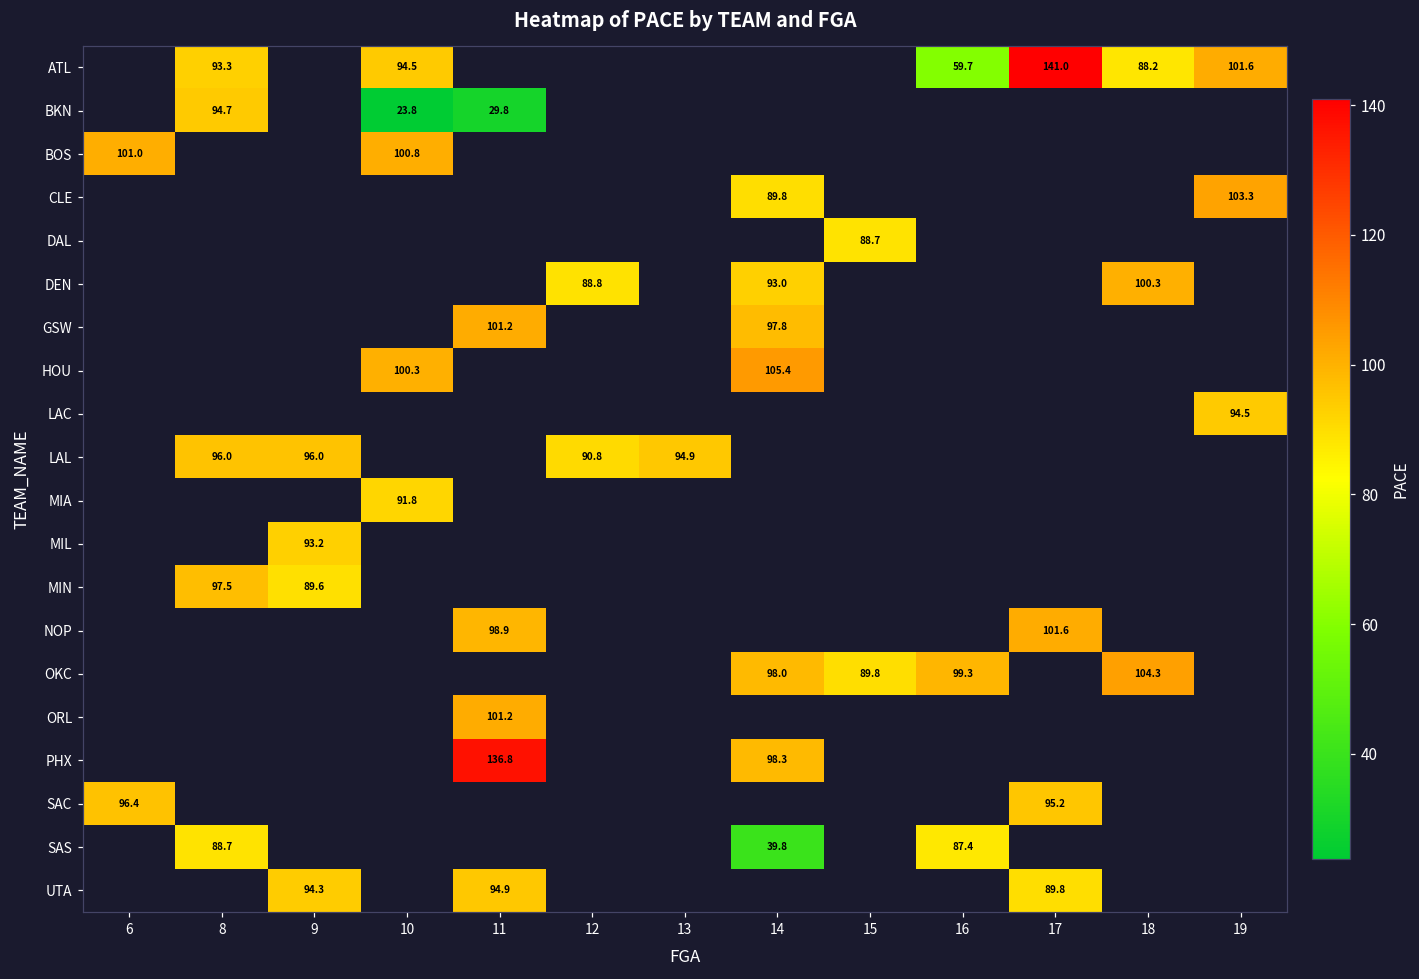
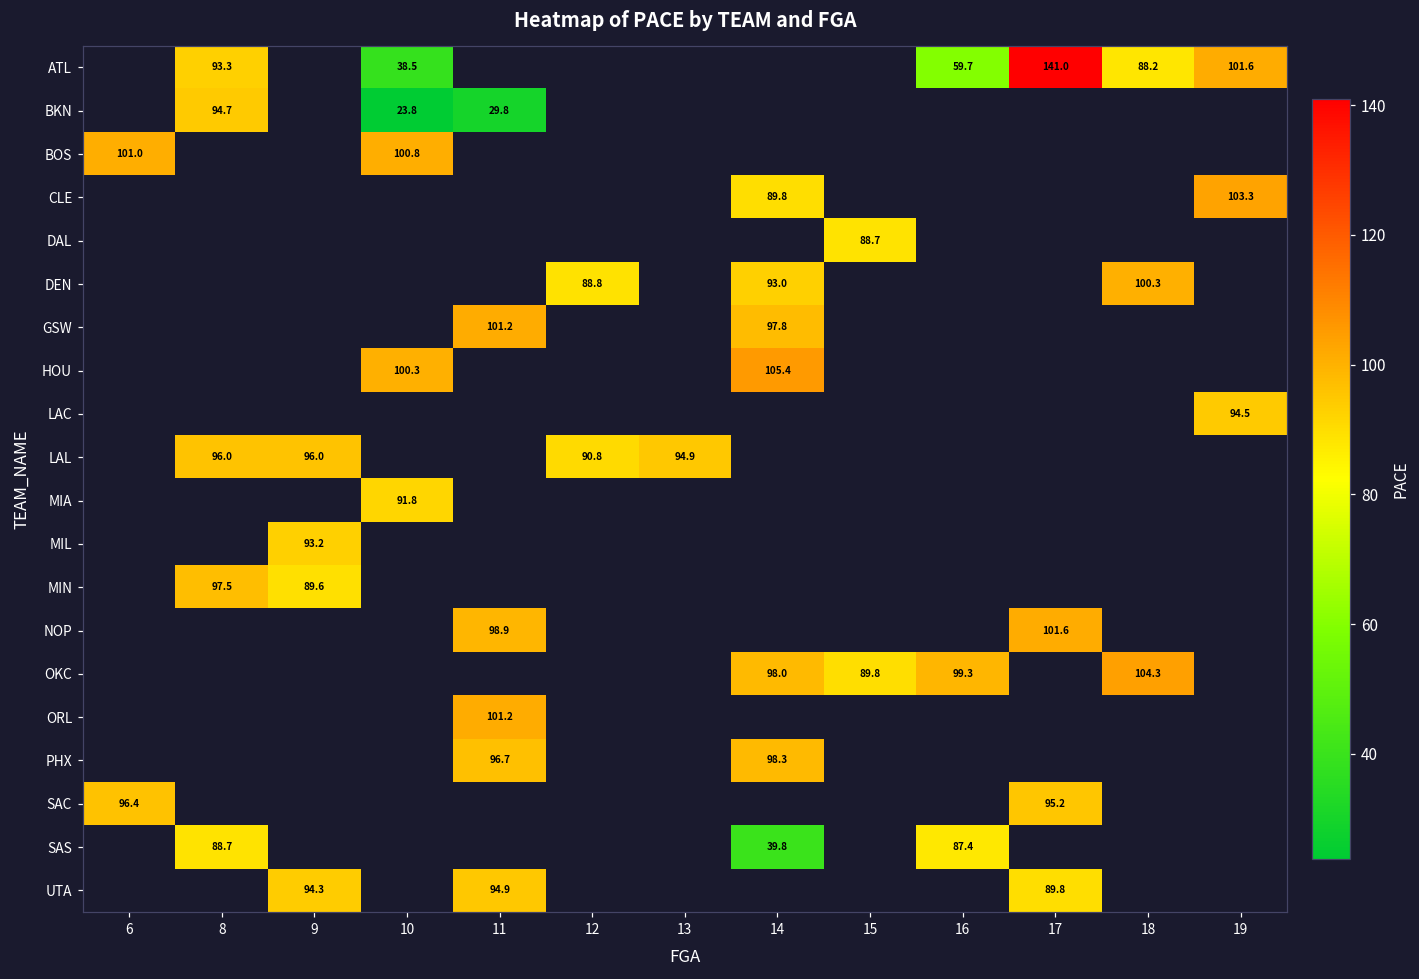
  {
    "ATL": {
      "8": 93.3,
-     "10": 94.5,
+     "10": 38.5,
      "16": 59.7,
      "17": 141.0,
      "18": 88.2,
      "19": 101.6
    },
    "BKN": {
      "8": 94.7,
      "10": 23.8,
      "11": 29.8
    },
    "BOS": {
      "6": 101.0,
      "10": 100.8
    },
    "CLE": {
      "14": 89.8,
      "19": 103.3
    },
    "DAL": {
      "15": 88.7
    },
    "DEN": {
      "12": 88.8,
      "14": 93.0,
      "18": 100.3
    },
    "GSW": {
      "11": 101.2,
      "14": 97.8
    },
    "HOU": {
      "10": 100.3,
      "14": 105.4
    },
    "LAC": {
      "19": 94.5
    },
    "LAL": {
      "8": 96.0,
      "9": 96.0,
      "12": 90.8,
      "13": 94.9
    },
    "MIA": {
      "10": 91.8
    },
    "MIL": {
      "9": 93.2
    },
    "MIN": {
      "8": 97.5,
      "9": 89.6
    },
    "NOP": {
      "11": 98.9,
      "17": 101.6
    },
    "OKC": {
      "14": 98.0,
      "15": 89.8,
      "16": 99.3,
      "18": 104.3
    },
    "ORL": {
      "11": 101.2
    },
    "PHX": {
-     "11": 136.8,
+     "11": 96.7,
      "14": 98.3
    },
    "SAC": {
      "6": 96.4,
      "17": 95.2
    },
    "SAS": {
      "8": 88.7,
      "14": 39.8,
      "16": 87.4
    },
    "UTA": {
      "9": 94.3,
      "11": 94.9,
      "17": 89.8
    }
  }
